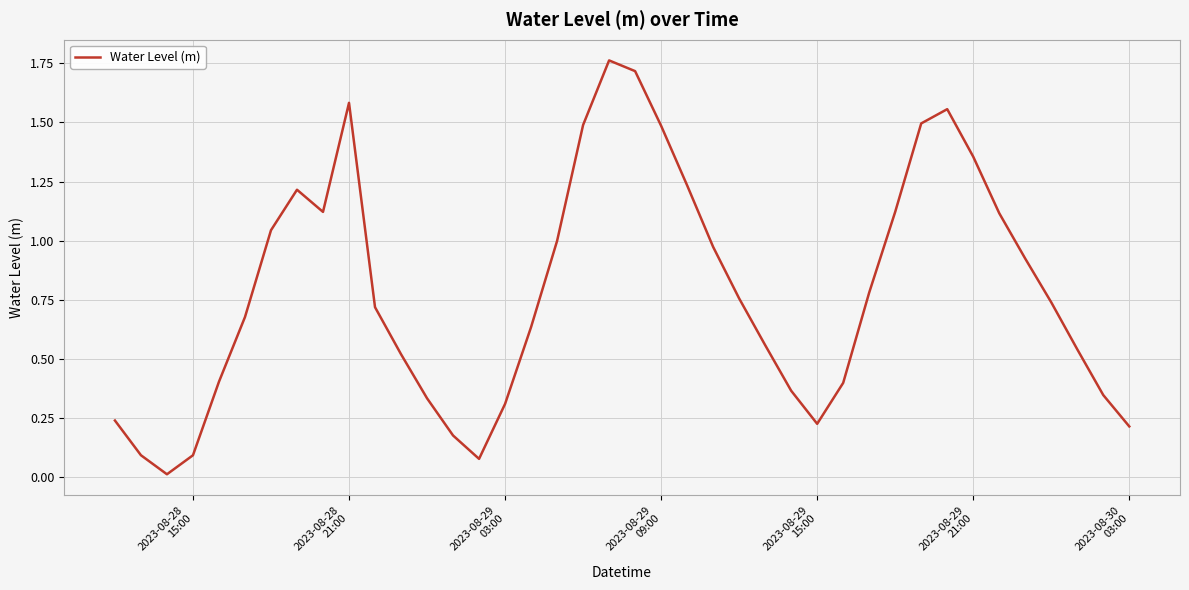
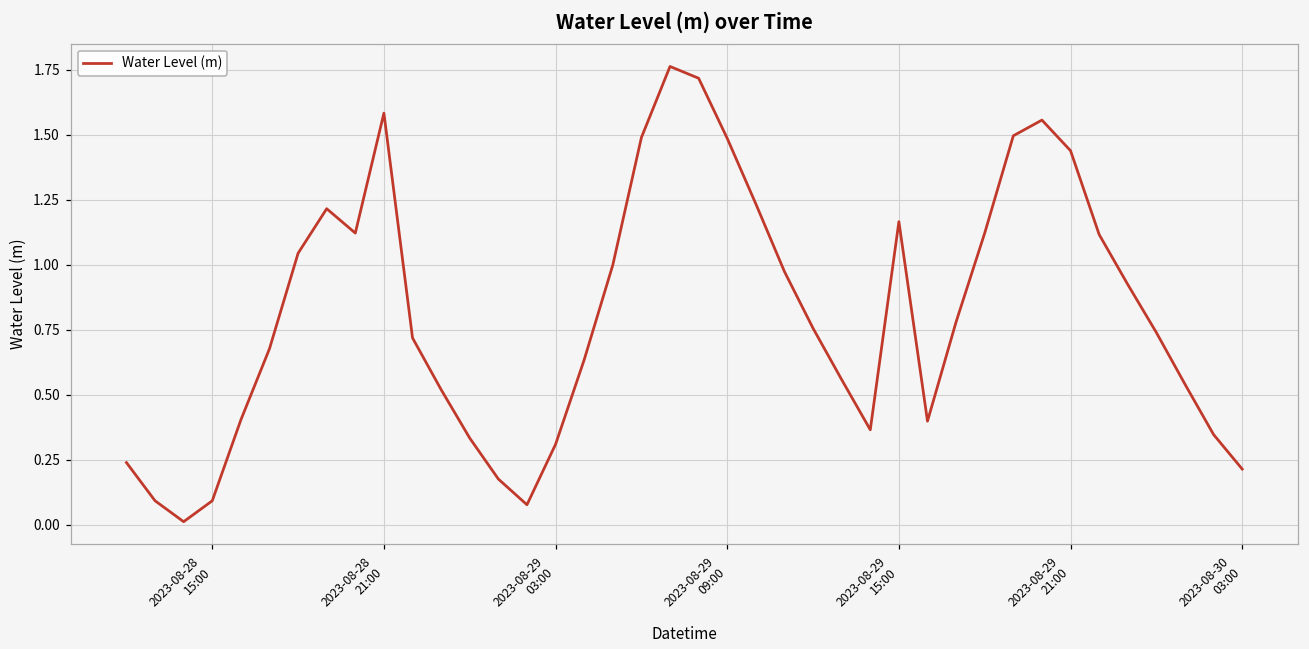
  {
    "2023-08-28 15:00": 0.09,
    "2023-08-28 21:00": 1.58,
    "2023-08-29 03:00": 0.31,
    "2023-08-29 09:00": 1.49,
-   "2023-08-29 15:00": 0.23,
-   "2023-08-29 21:00": 1.36,
+   "2023-08-29 15:00": 1.17,
+   "2023-08-29 21:00": 1.44,
    "2023-08-30 03:00": 0.21
  }
